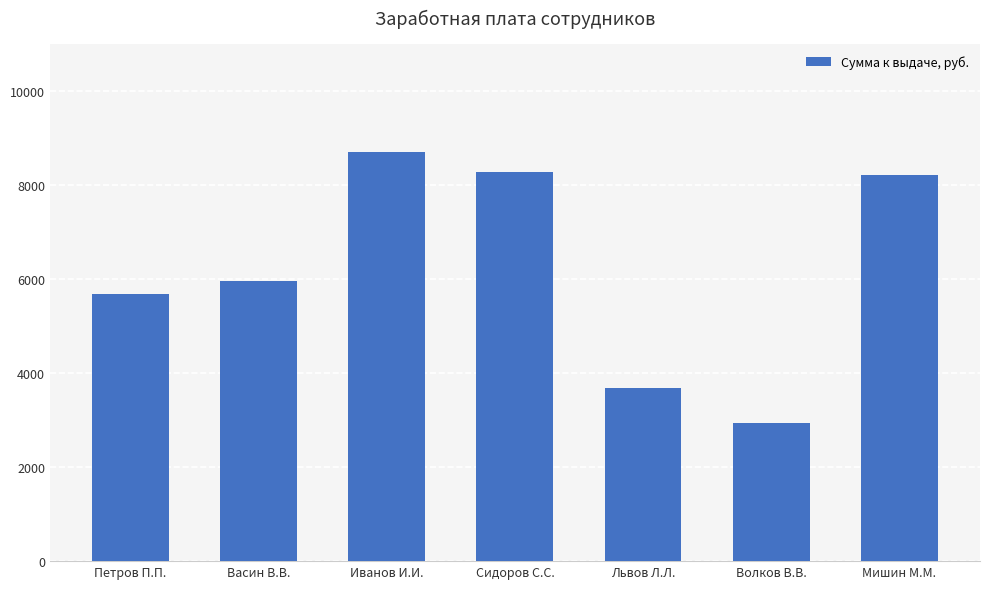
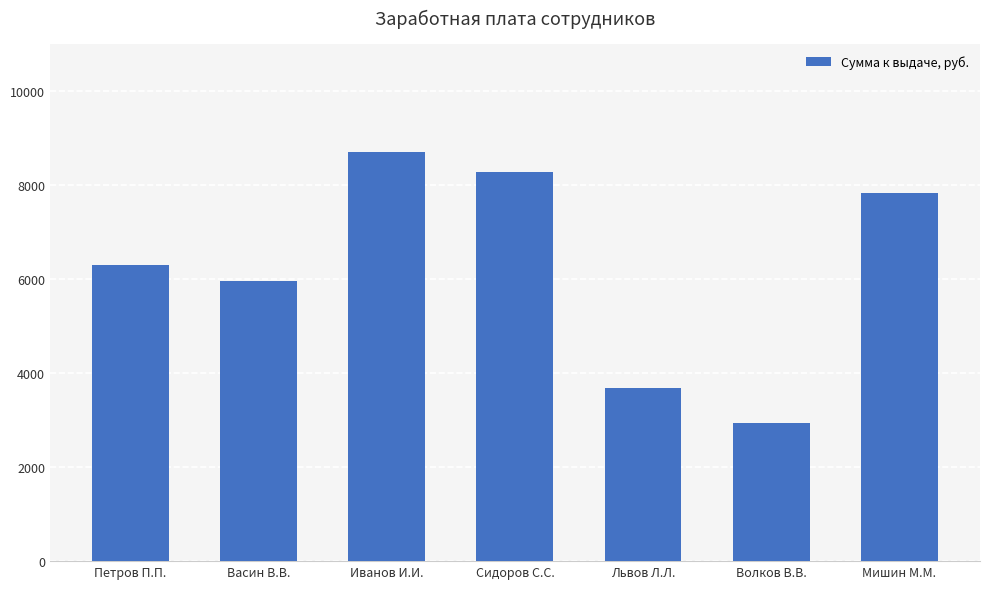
  {
-   "Петров П.П.": 5700,
+   "Петров П.П.": 6300,
    "Васин В.В.": 6000,
    "Иванов И.И.": 8700,
    "Сидоров С.С.": 8300,
    "Львов Л.Л.": 3700,
    "Волков В.В.": 2900,
-   "Мишин М.М.": 8200
+   "Мишин М.М.": 7800
  }
